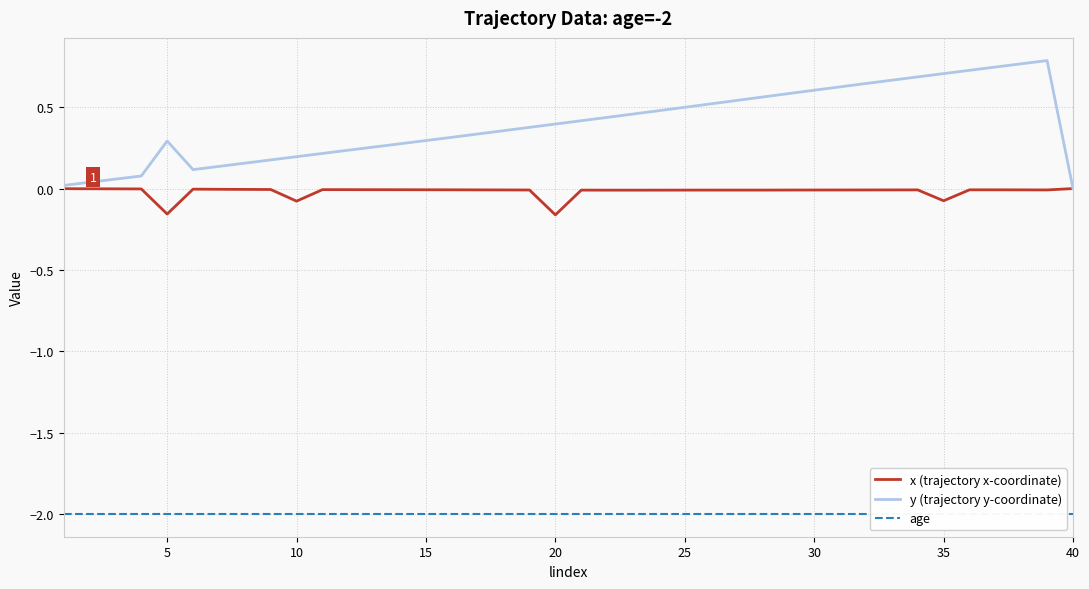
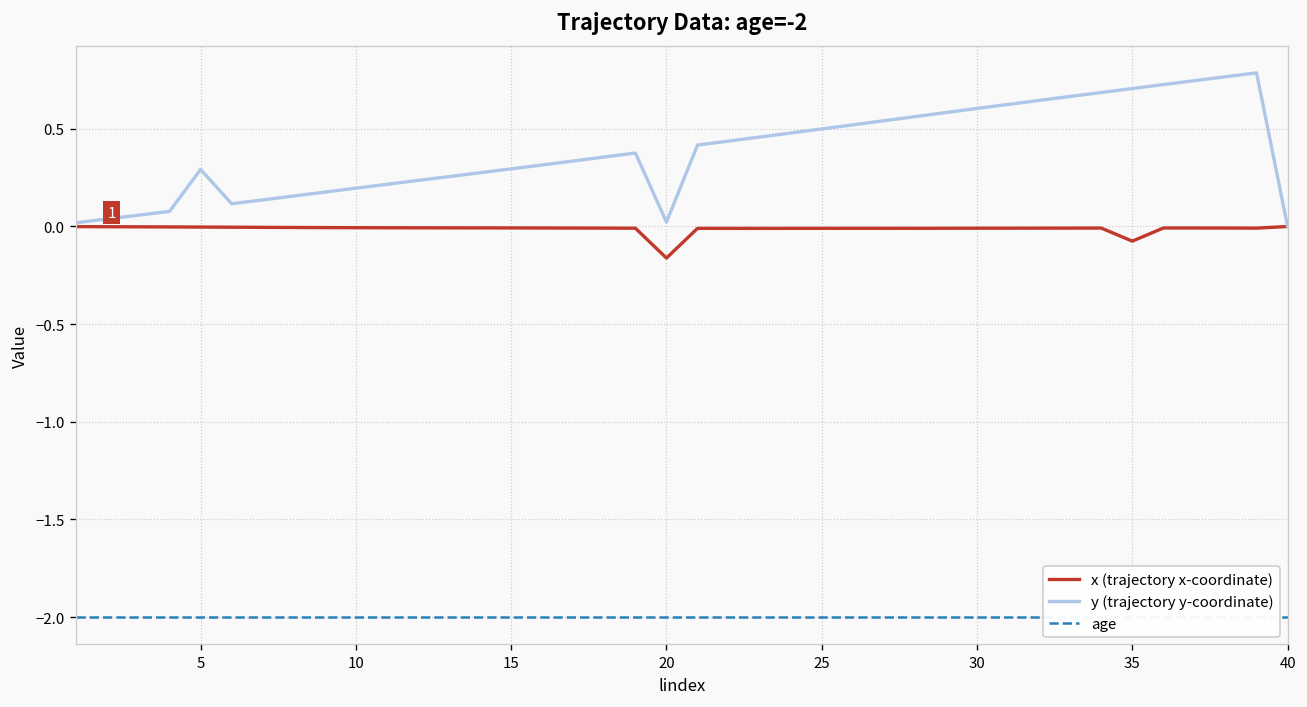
  {
    "x (trajectory x-coordinate)": {
-     "5": -0.16,
-     "10": -0.08,
+     "5": 0.00,
+     "10": -0.01,
      "15": -0.01,
      "20": -0.16,
      "25": -0.01,
      "30": -0.01,
      "35": -0.08
    },
    "y (trajectory y-coordinate)": {
      "5": 0.29,
      "10": 0.20,
      "15": 0.30,
-     "20": 0.40,
+     "20": 0.02,
      "25": 0.50,
      "30": 0.60,
      "35": 0.71
    },
    "age": {
      "5": -2.00,
      "10": -2.00,
      "15": -2.00,
      "20": -2.00,
      "25": -2.00,
      "30": -2.00,
      "40": -2.00
    }
  }
